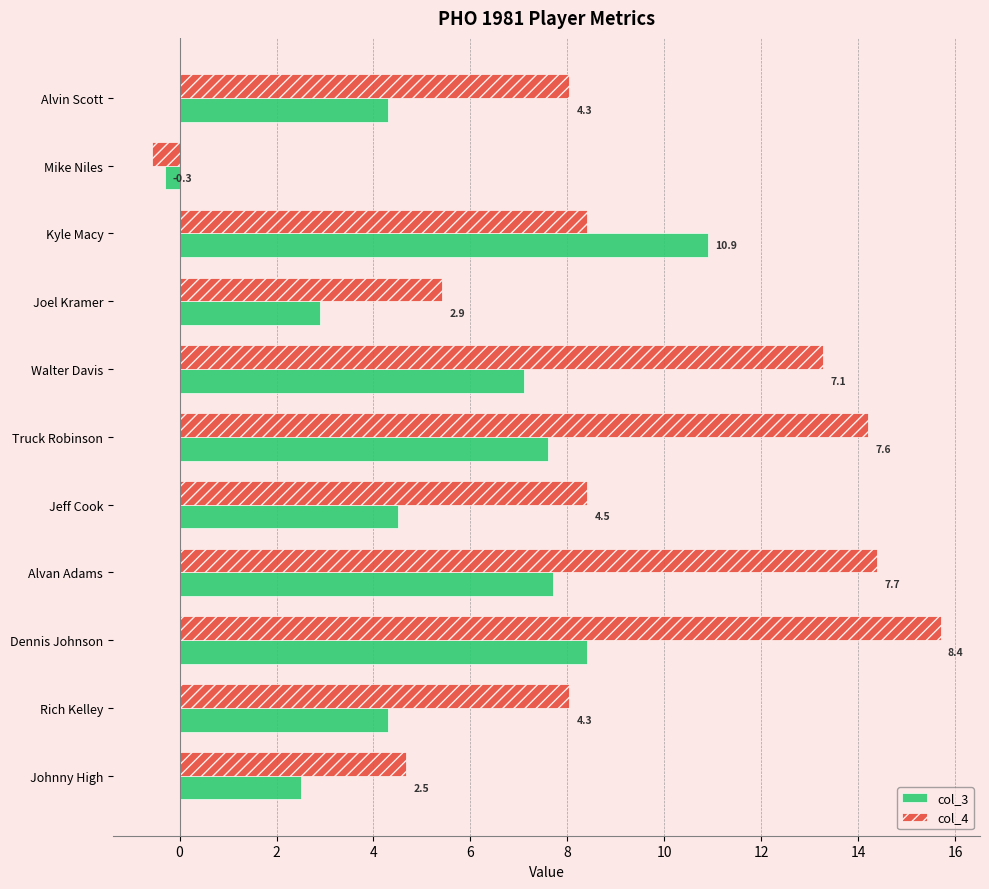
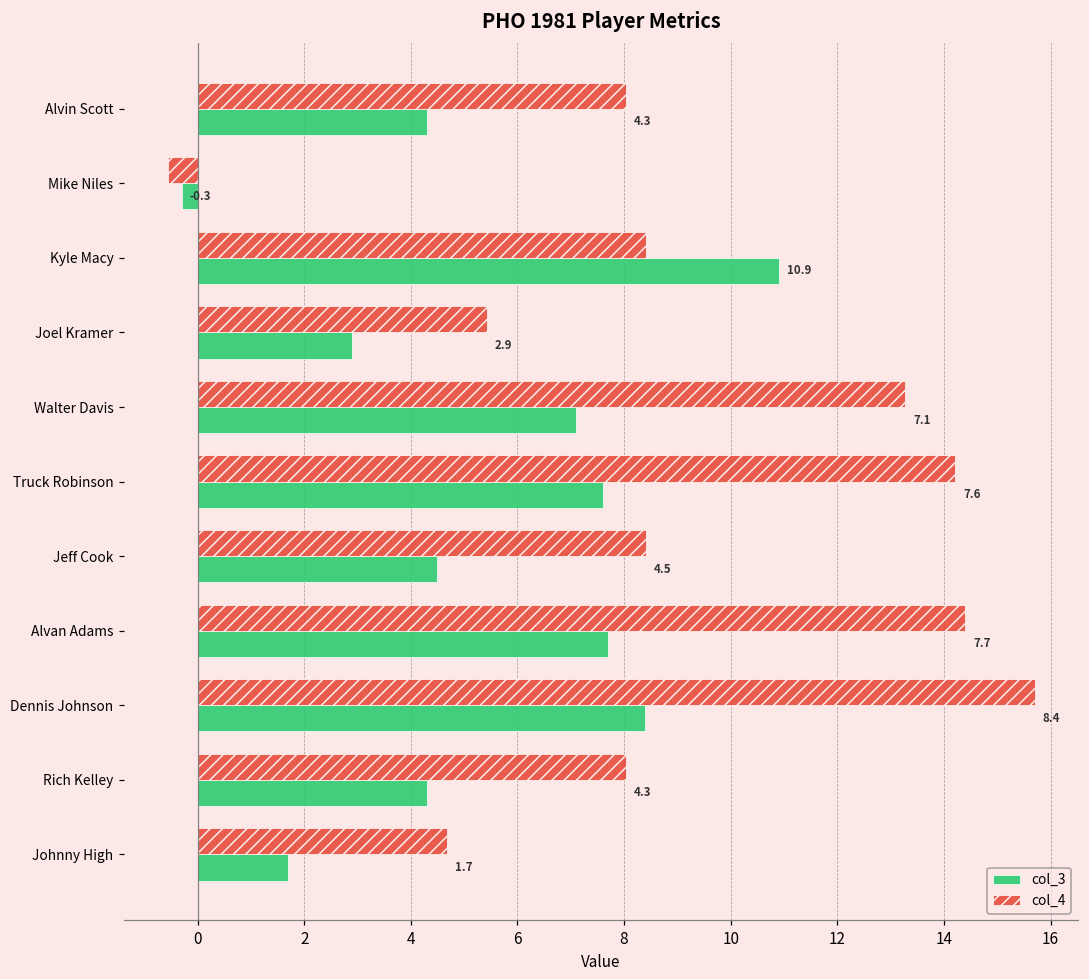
  {
    "col_3": {
      "Mike Niles": -0.3,
      "Kyle Macy": 10.9,
-     "Johnny High": 2.5
+     "Johnny High": 1.7
    },
    "col_4": {
      "Mike Niles": -0.6,
      "Kyle Macy": 8.4
    }
  }
